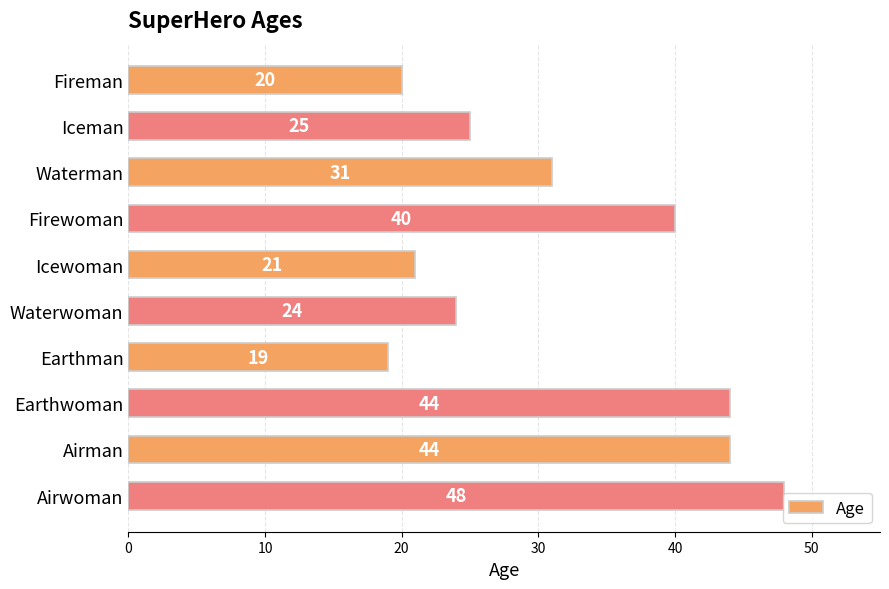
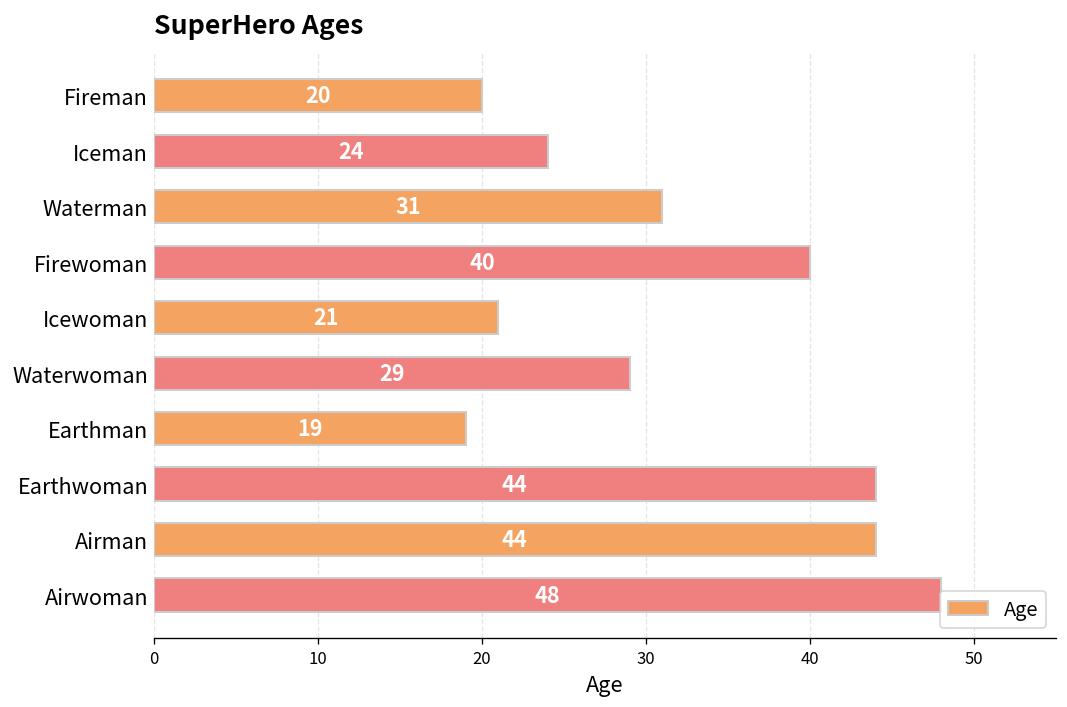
  {
    "Fireman": 20,
-   "Iceman": 25,
+   "Iceman": 24,
    "Waterman": 31,
    "Firewoman": 40,
    "Icewoman": 21,
-   "Waterwoman": 24,
+   "Waterwoman": 29,
    "Earthman": 19,
    "Earthwoman": 44,
    "Airman": 44
  }
